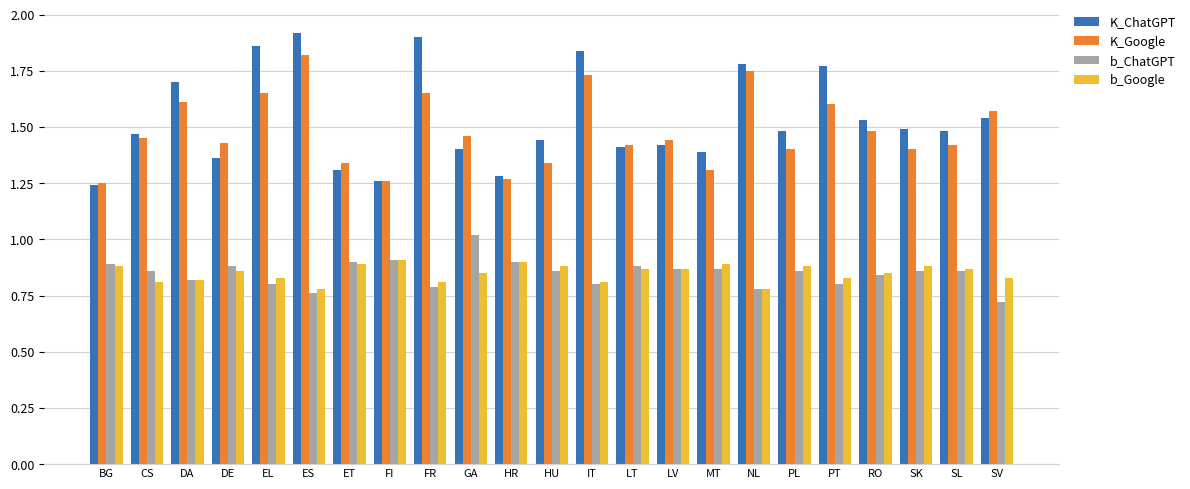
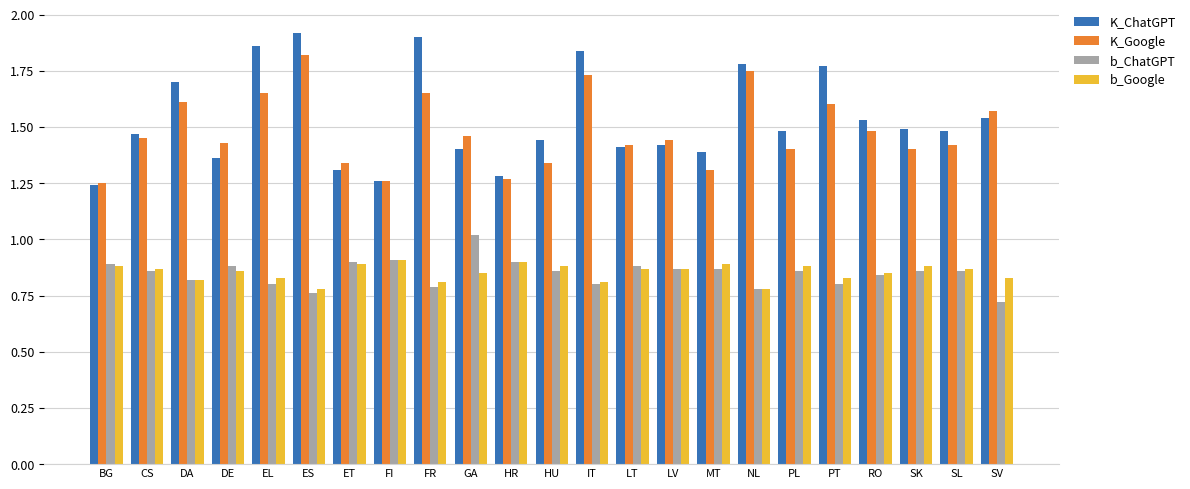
  {
    "K_ChatGPT": {
      "BG": 1.24,
      "CS": 1.47,
      "DA": 1.70,
      "DE": 1.36,
      "EL": 1.86,
      "ES": 1.92,
      "ET": 1.31,
      "FI": 1.26,
      "FR": 1.90,
      "GA": 1.40,
      "HR": 1.28,
      "HU": 1.44,
      "IT": 1.84,
      "LT": 1.41,
      "LV": 1.42,
      "MT": 1.39,
      "NL": 1.78,
      "PL": 1.48,
      "PT": 1.77,
      "RO": 1.53,
      "SK": 1.49,
      "SL": 1.48,
      "SV": 1.54
    },
    "K_Google": {
      "BG": 1.25,
      "CS": 1.45,
      "DA": 1.61,
      "DE": 1.43,
      "EL": 1.65,
      "ES": 1.82,
      "ET": 1.34,
      "FI": 1.26,
      "FR": 1.65,
      "GA": 1.46,
      "HR": 1.27,
      "HU": 1.34,
      "IT": 1.73,
      "LT": 1.42,
      "LV": 1.44,
      "MT": 1.31,
      "NL": 1.75,
      "PL": 1.40,
      "PT": 1.60,
      "RO": 1.48,
      "SK": 1.40,
      "SL": 1.42,
      "SV": 1.57
    },
    "b_ChatGPT": {
      "BG": 0.89,
      "CS": 0.86,
      "DA": 0.82,
      "DE": 0.88,
      "EL": 0.80,
      "ES": 0.76,
      "ET": 0.90,
      "FI": 0.91,
      "FR": 0.79,
      "GA": 1.02,
      "HR": 0.90,
      "HU": 0.86,
      "IT": 0.80,
      "LT": 0.88,
      "LV": 0.87,
      "MT": 0.87,
      "NL": 0.78,
      "PL": 0.86,
      "PT": 0.80,
      "RO": 0.84,
      "SK": 0.86,
      "SL": 0.86,
      "SV": 0.72
    },
    "b_Google": {
      "BG": 0.88,
-     "CS": 0.81,
+     "CS": 0.87,
      "DA": 0.82,
      "DE": 0.86,
      "EL": 0.83,
      "ES": 0.78,
      "ET": 0.89,
      "FI": 0.91,
      "FR": 0.81,
      "GA": 0.85,
      "HR": 0.90,
      "HU": 0.88,
      "IT": 0.81,
      "LT": 0.87,
      "LV": 0.87,
      "MT": 0.89,
      "NL": 0.78,
      "PL": 0.88,
      "PT": 0.83,
      "RO": 0.85,
      "SK": 0.88,
      "SL": 0.87,
      "SV": 0.83
    }
  }
